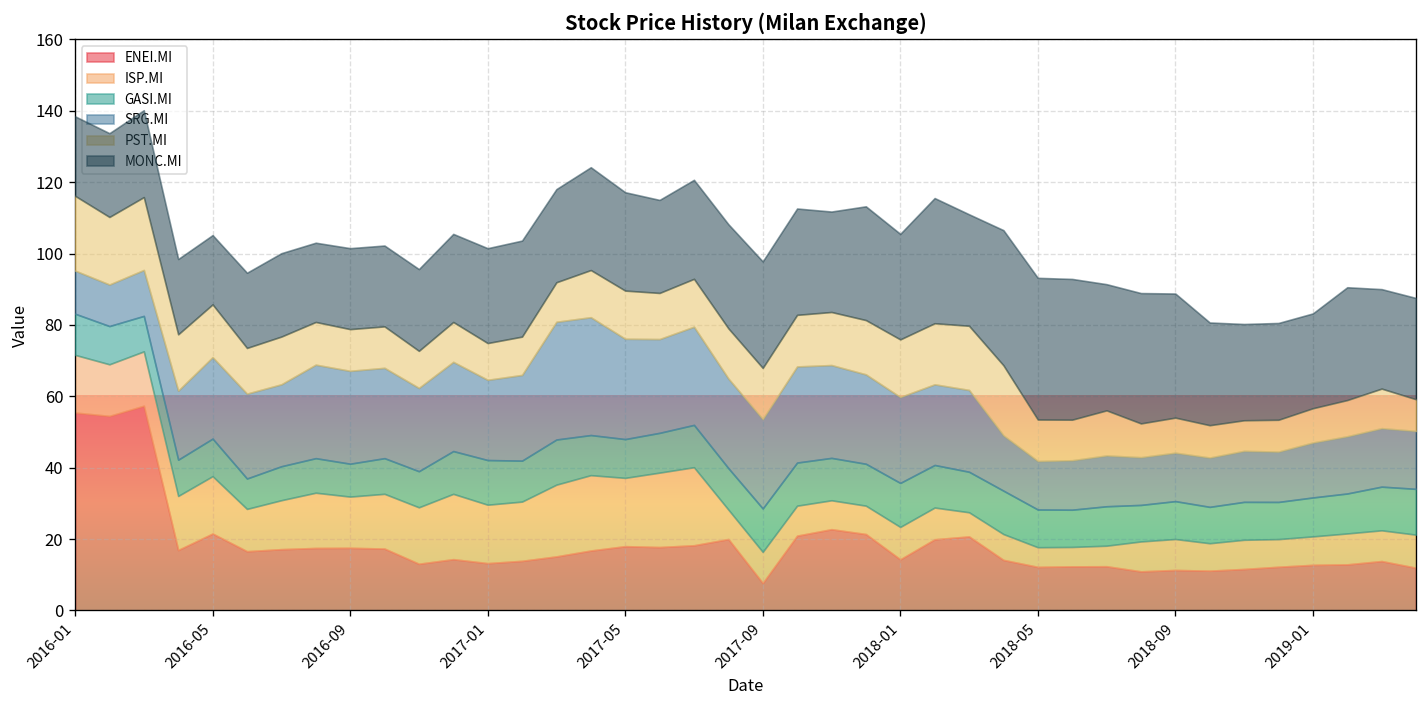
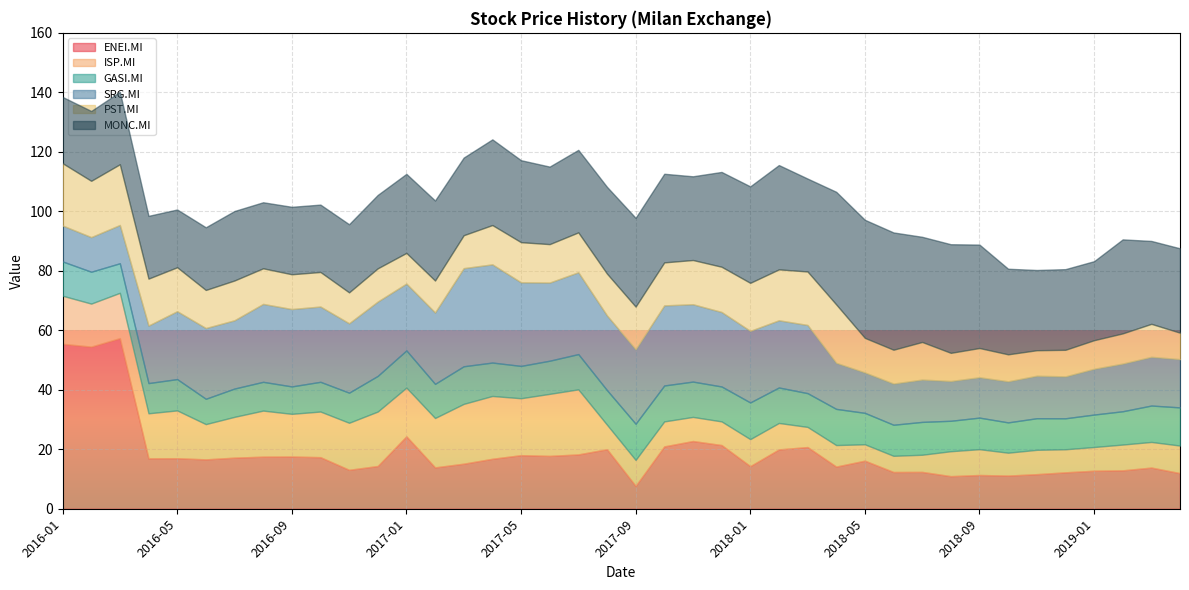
  {
    "ENEI.MI": {
      "2016-01": 55,
-     "2016-05": 22,
+     "2016-05": 17,
      "2016-09": 18,
-     "2017-01": 13,
+     "2017-01": 24,
      "2017-05": 18,
      "2017-09": 8,
      "2018-01": 14,
-     "2018-05": 12,
+     "2018-05": 16,
      "2018-09": 11,
      "2019-01": 13
    },
    "MONC.MI": {
      "2016-01": 22,
      "2016-05": 19,
      "2016-09": 23,
      "2017-01": 27,
      "2017-05": 28,
      "2017-09": 30,
-     "2018-01": 30,
+     "2018-01": 32,
      "2018-05": 40,
      "2018-09": 35,
      "2019-01": 27
    }
  }
